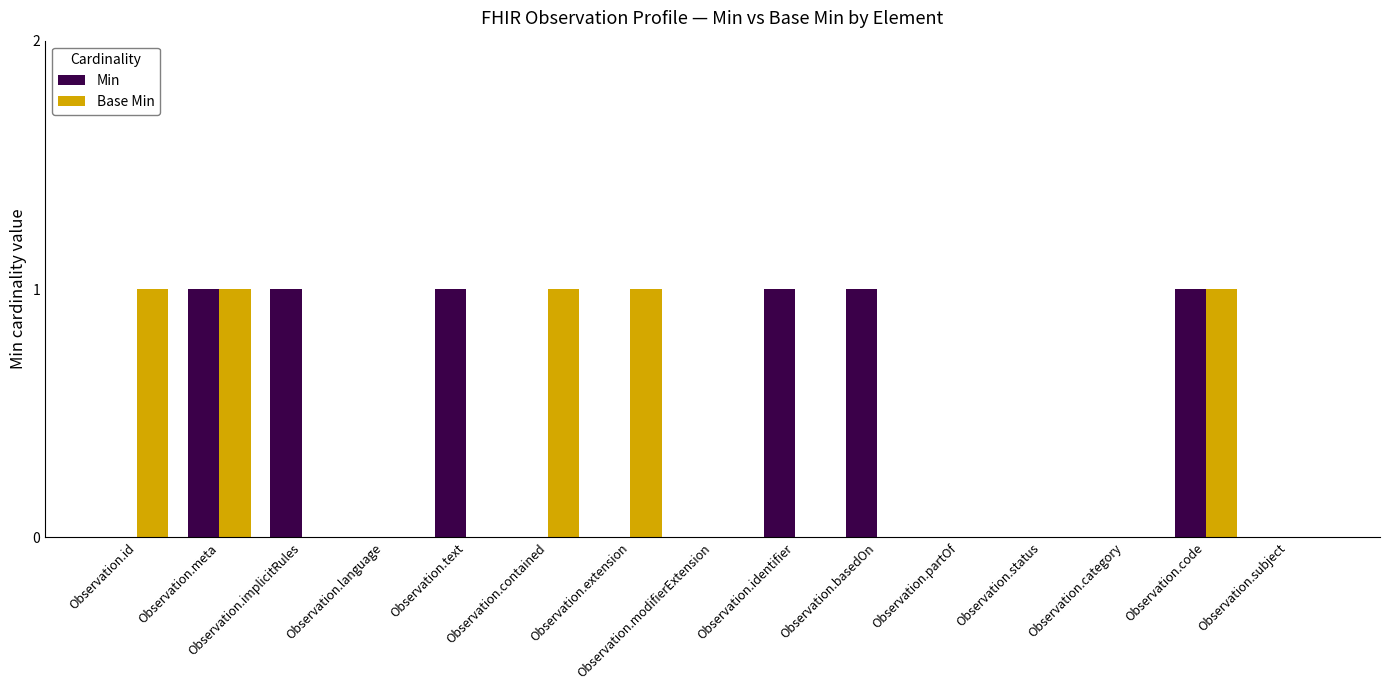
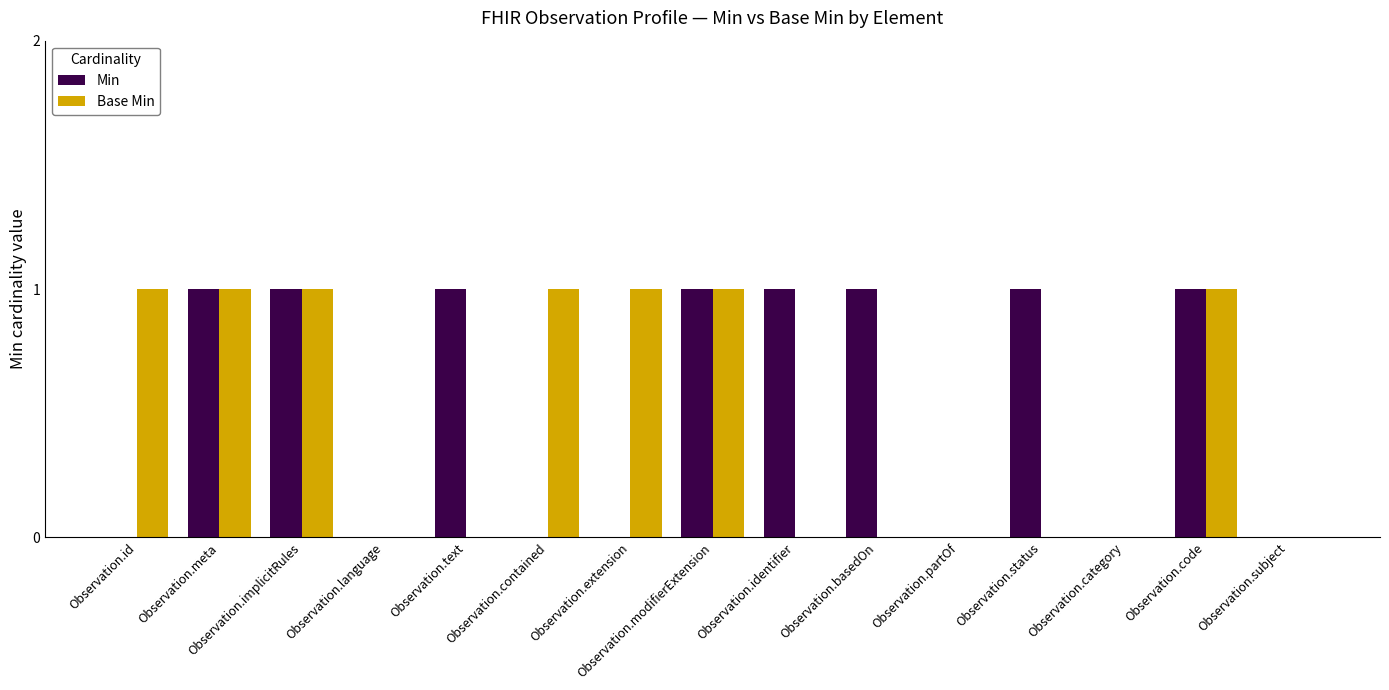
  {
    "Min": {
      "Observation.id": 0,
      "Observation.meta": 1,
      "Observation.implicitRules": 1,
      "Observation.language": 0,
      "Observation.text": 1,
      "Observation.contained": 0,
      "Observation.extension": 0,
-     "Observation.modifierExtension": 0,
+     "Observation.modifierExtension": 1,
      "Observation.identifier": 1,
      "Observation.basedOn": 1,
      "Observation.partOf": 0,
-     "Observation.status": 0,
+     "Observation.status": 1,
      "Observation.category": 0,
      "Observation.code": 1,
      "Observation.subject": 0
    },
    "Base Min": {
      "Observation.id": 1,
      "Observation.meta": 1,
-     "Observation.implicitRules": 0,
+     "Observation.implicitRules": 1,
      "Observation.language": 0,
      "Observation.text": 0,
      "Observation.contained": 1,
      "Observation.extension": 1,
-     "Observation.modifierExtension": 0,
+     "Observation.modifierExtension": 1,
      "Observation.identifier": 0,
      "Observation.basedOn": 0,
      "Observation.partOf": 0,
      "Observation.status": 0,
      "Observation.category": 0,
      "Observation.code": 1,
      "Observation.subject": 0
    }
  }
